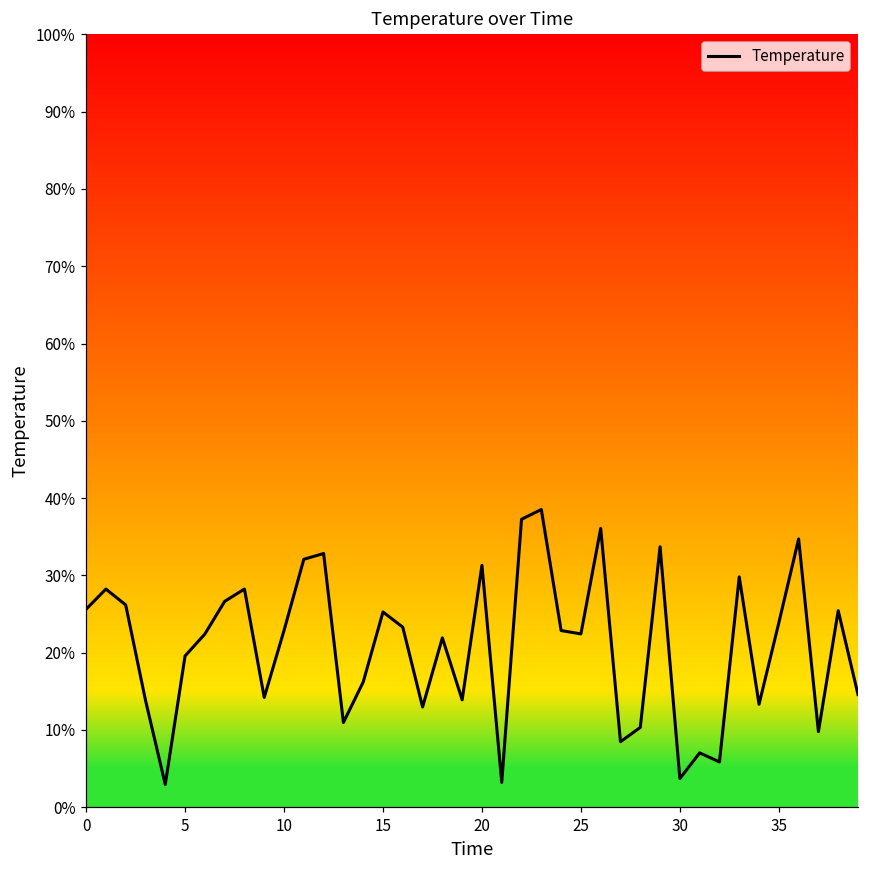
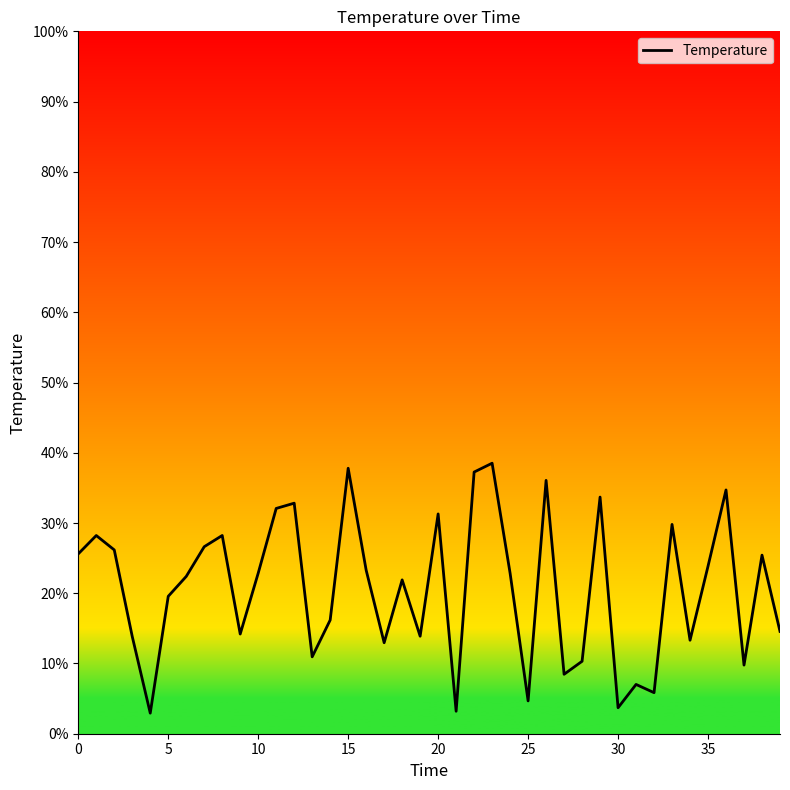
  {
    "0": "26%",
    "5": "20%",
    "10": "23%",
-   "15": "25%",
+   "15": "38%",
    "20": "31%",
-   "25": "22%",
+   "25": "5%",
    "30": "4%",
    "35": "24%"
  }
